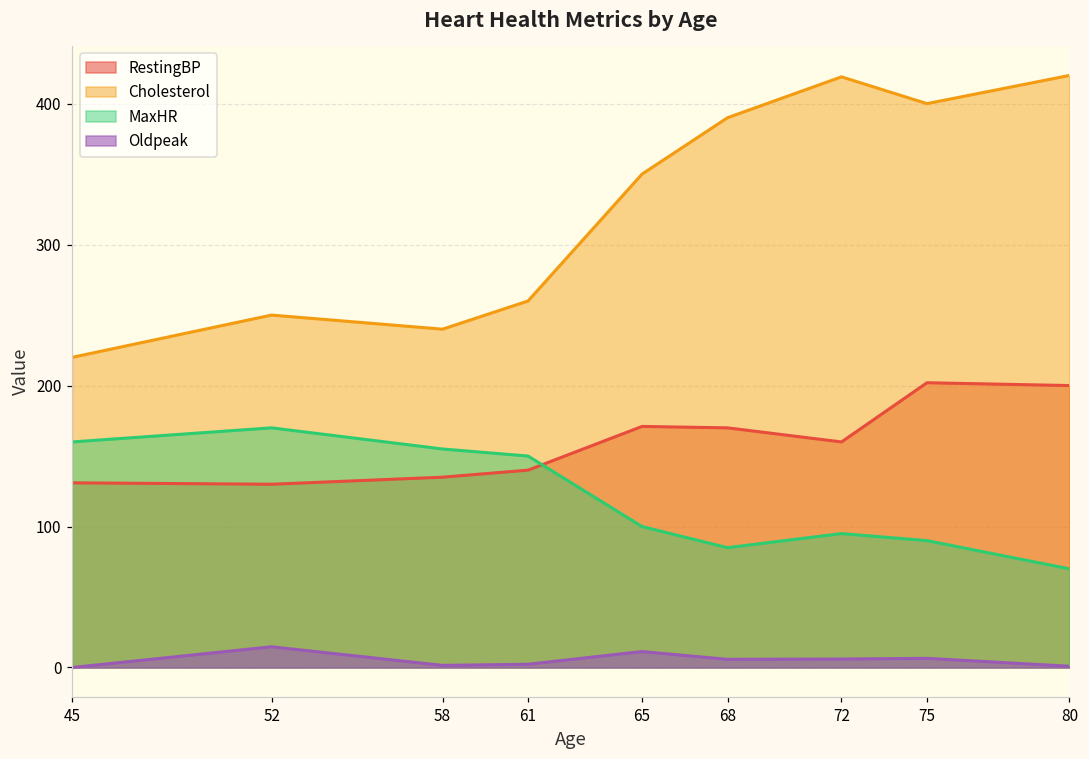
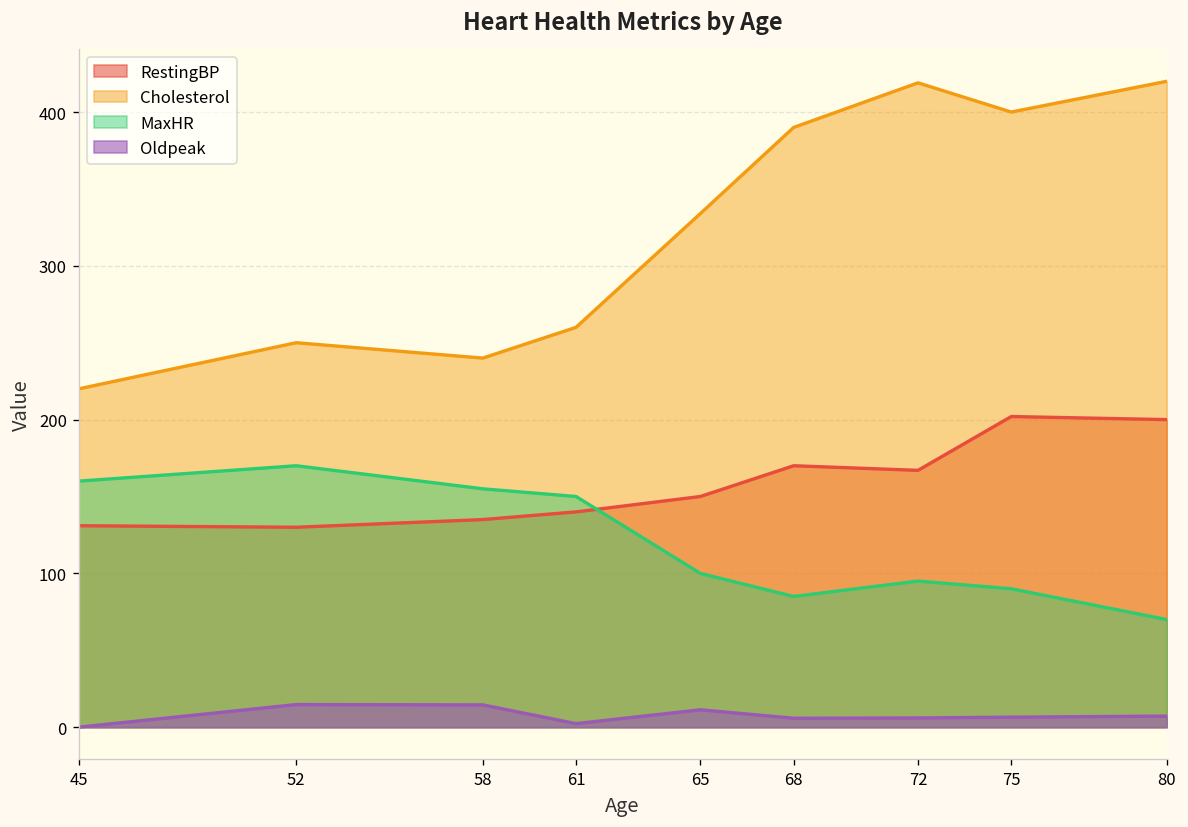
  {
    "RestingBP": {
      "45": 131,
      "52": 130,
      "58": 135,
      "61": 140,
-     "65": 171,
+     "65": 150,
      "68": 170,
-     "72": 160,
+     "72": 167,
      "75": 202,
      "80": 200
    },
    "Cholesterol": {
      "45": 220,
      "52": 250,
      "58": 240,
      "61": 260,
-     "65": 350,
+     "65": 334,
      "68": 390,
      "72": 419,
      "75": 400,
      "80": 420
    },
    "MaxHR": {
      "45": 160,
      "52": 170,
      "58": 155,
      "61": 150,
      "65": 100,
      "68": 85,
      "72": 95,
      "75": 90,
      "80": 70
    },
    "Oldpeak": {
      "45": 0,
      "52": 15,
-     "58": 2,
+     "58": 15,
      "61": 2,
      "65": 11,
      "68": 6,
      "72": 6,
      "75": 7,
-     "80": 1
+     "80": 7
    }
  }
